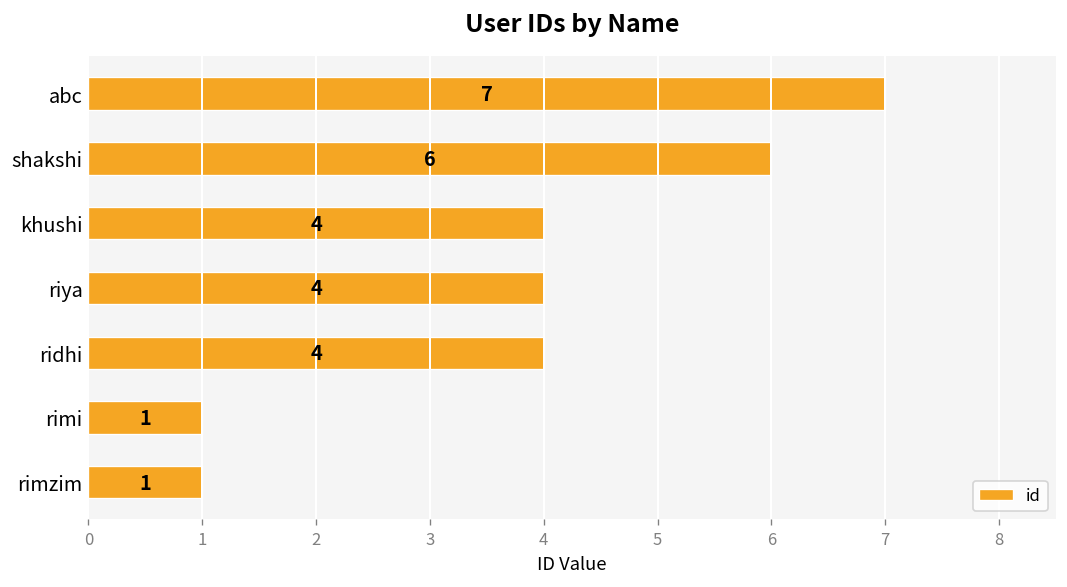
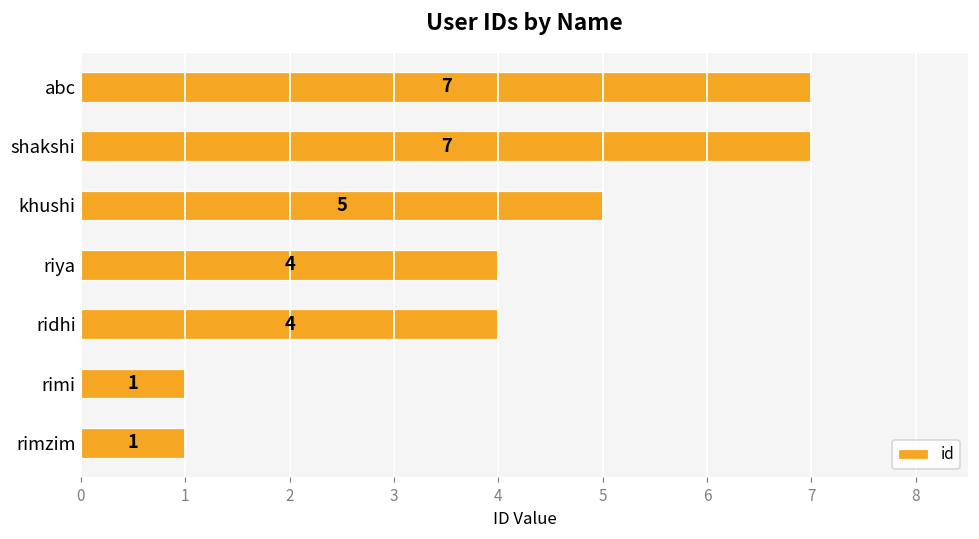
  {
    "abc": 7,
-   "shakshi": 6,
-   "khushi": 4,
+   "shakshi": 7,
+   "khushi": 5,
    "riya": 4,
    "ridhi": 4,
    "rimi": 1,
    "rimzim": 1
  }
